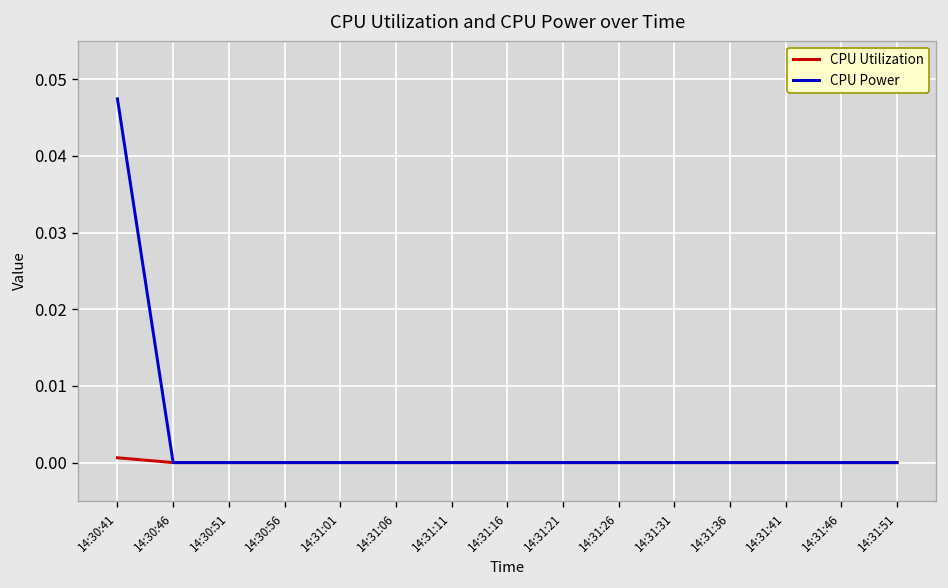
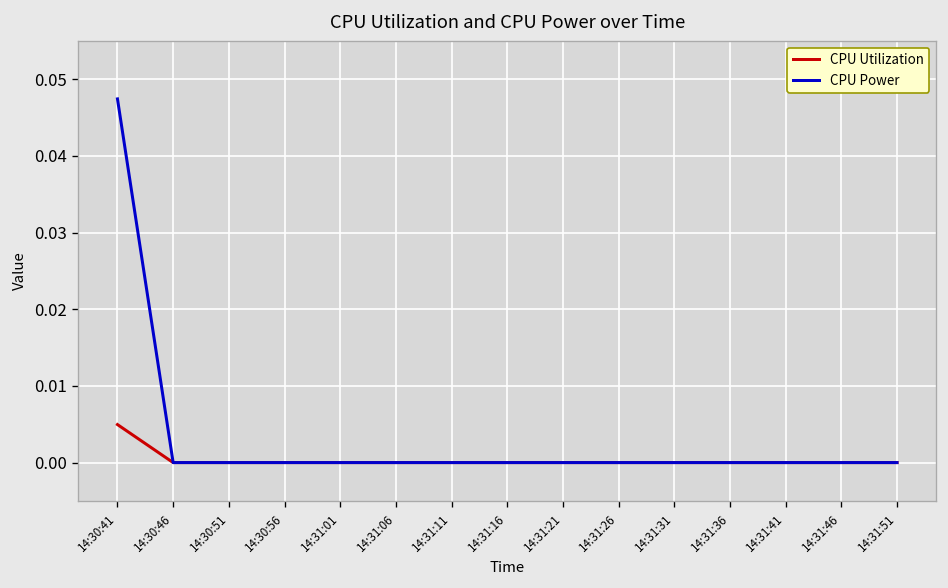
  {
    "CPU Utilization": {
-     "14:30:41": 0.001
+     "14:30:41": 0.005
    },
    "CPU Power": {
      "14:30:41": 0.047
    }
  }
